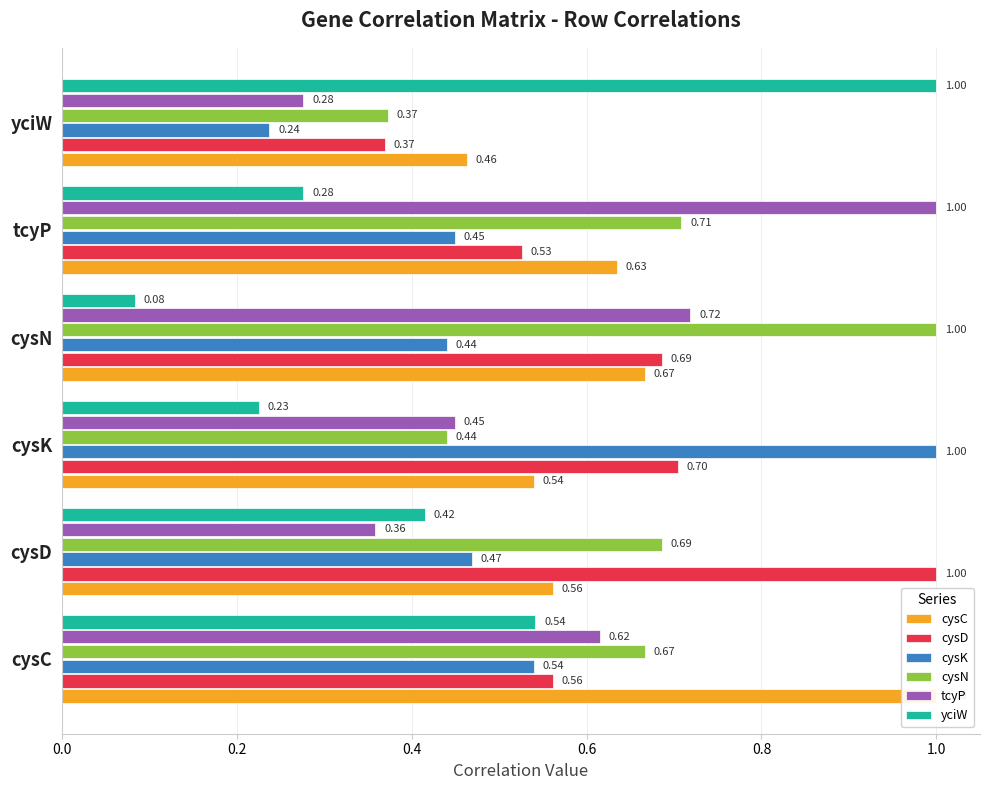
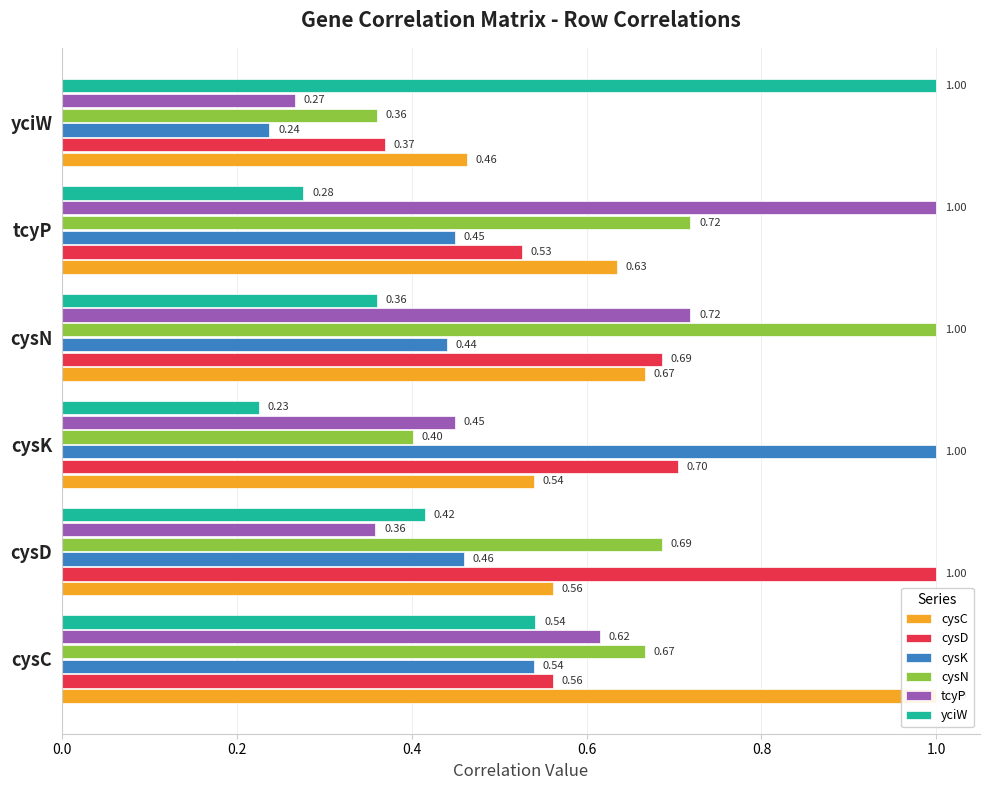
  {
    "cysC": {
      "yciW": 0.46,
      "tcyP": 0.63,
      "cysN": 0.67,
      "cysK": 0.54,
      "cysD": 0.56
    },
    "cysD": {
      "yciW": 0.37,
      "tcyP": 0.53,
      "cysN": 0.69,
      "cysK": 0.70,
      "cysD": 1.00,
      "cysC": 0.56
    },
    "cysK": {
      "yciW": 0.24,
      "tcyP": 0.45,
      "cysN": 0.44,
      "cysK": 1.00,
-     "cysD": 0.47,
+     "cysD": 0.46,
      "cysC": 0.54
    },
    "cysN": {
-     "yciW": 0.37,
-     "tcyP": 0.71,
+     "yciW": 0.36,
+     "tcyP": 0.72,
      "cysN": 1.00,
-     "cysK": 0.44,
+     "cysK": 0.40,
      "cysD": 0.69,
      "cysC": 0.67
    },
    "tcyP": {
-     "yciW": 0.28,
+     "yciW": 0.27,
      "tcyP": 1.00,
      "cysN": 0.72,
      "cysK": 0.45,
      "cysD": 0.36,
      "cysC": 0.62
    },
    "yciW": {
      "yciW": 1.00,
      "tcyP": 0.28,
-     "cysN": 0.08,
+     "cysN": 0.36,
      "cysK": 0.23,
      "cysD": 0.42,
      "cysC": 0.54
    }
  }
